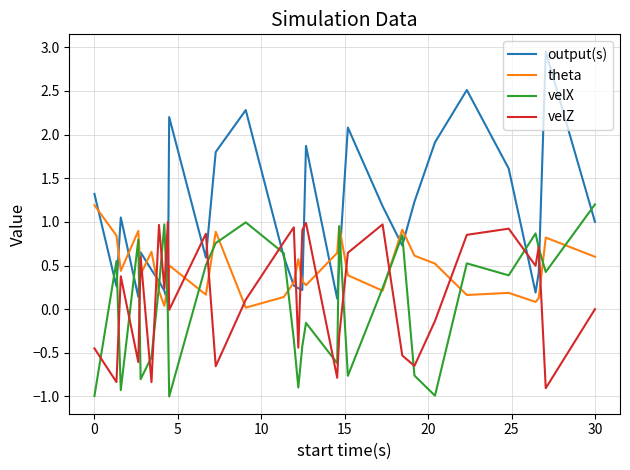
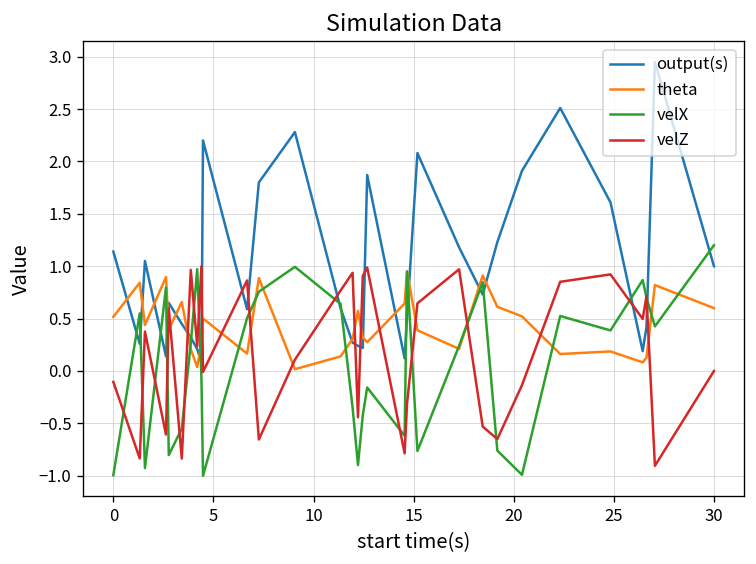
  {
    "output(s)": {
-     "0": 1.3,
+     "0": 1.1,
      "30": 1.0
    },
    "theta": {
-     "0": 1.2,
+     "0": 0.5,
      "30": 0.6
    },
    "velX": {
      "0": -1.0,
      "30": 1.2
    },
    "velZ": {
-     "0": -0.4,
+     "0": -0.1,
      "30": 0.0
    }
  }
